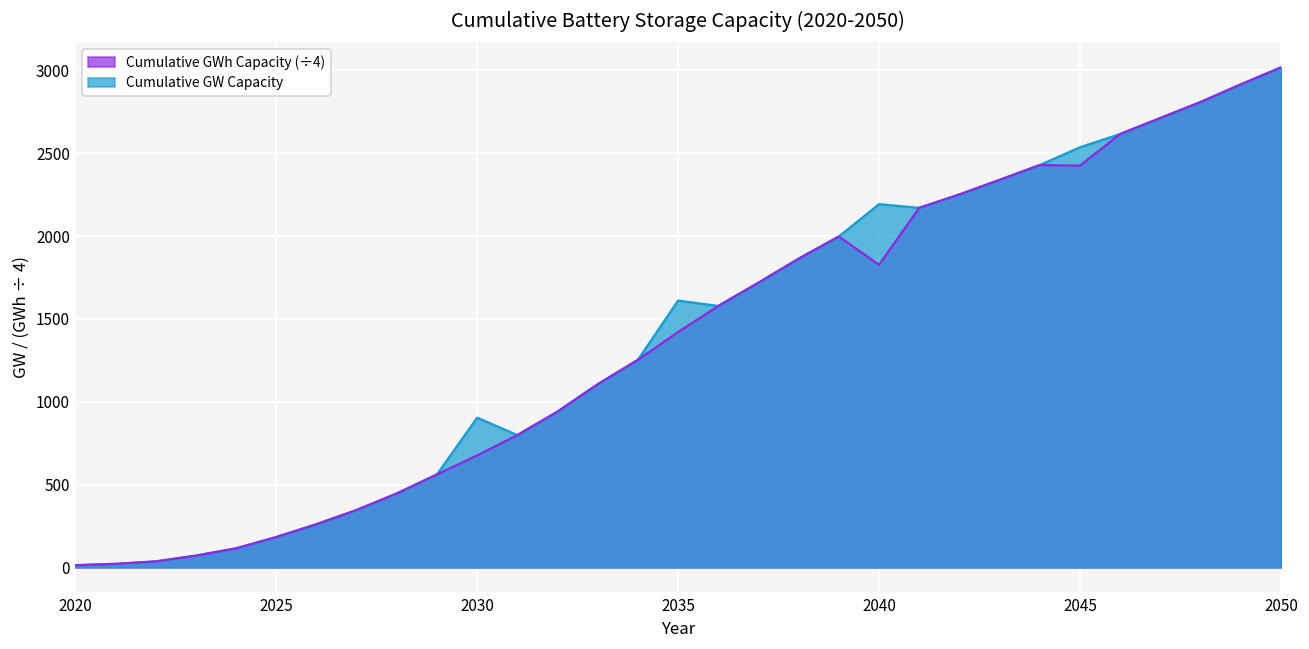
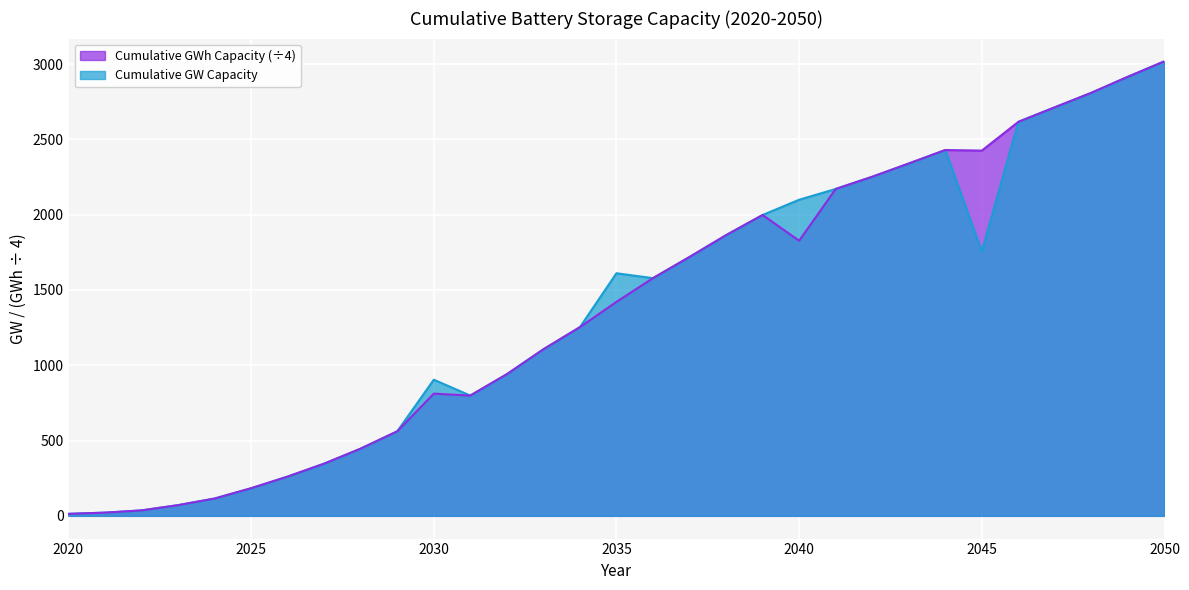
  {
    "Cumulative GWh Capacity (÷4)": {
-     "2030": 680,
+     "2030": 810,
      "2035": 1420,
      "2040": 1830,
      "2045": 2430
    },
    "Cumulative GW Capacity": {
      "2030": 900,
      "2035": 1610,
-     "2040": 2190,
-     "2045": 2540
+     "2040": 2100,
+     "2045": 1760
    }
  }
